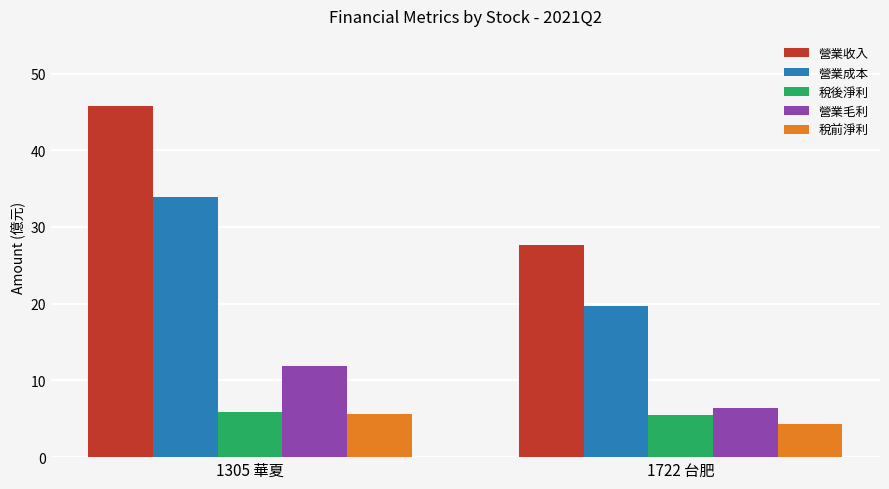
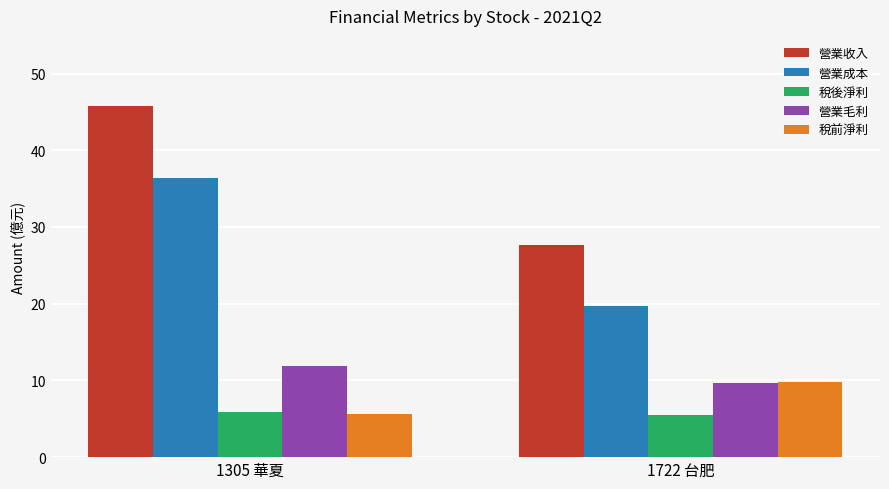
  {
    "營業收入": {
      "1305 華夏": 46,
      "1722 台肥": 28
    },
    "營業成本": {
-     "1305 華夏": 34,
+     "1305 華夏": 36,
      "1722 台肥": 20
    },
    "稅後淨利": {
      "1305 華夏": 6,
      "1722 台肥": 5
    },
    "營業毛利": {
      "1305 華夏": 12,
-     "1722 台肥": 6
+     "1722 台肥": 10
    },
    "稅前淨利": {
      "1305 華夏": 6,
-     "1722 台肥": 4
+     "1722 台肥": 10
    }
  }
